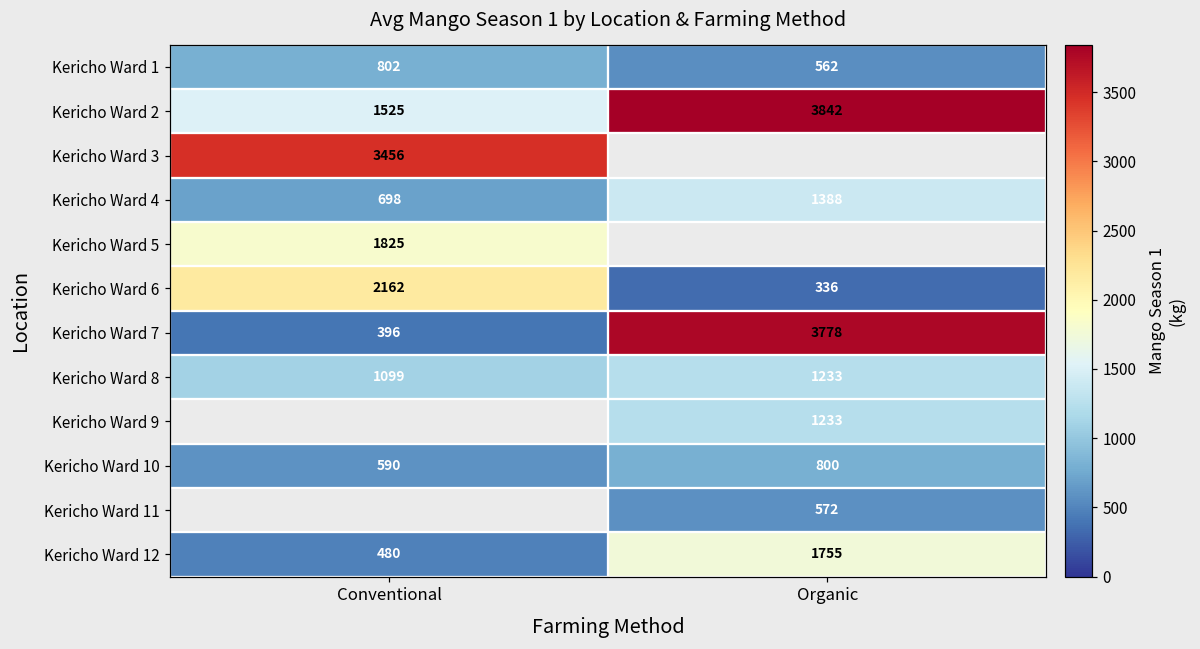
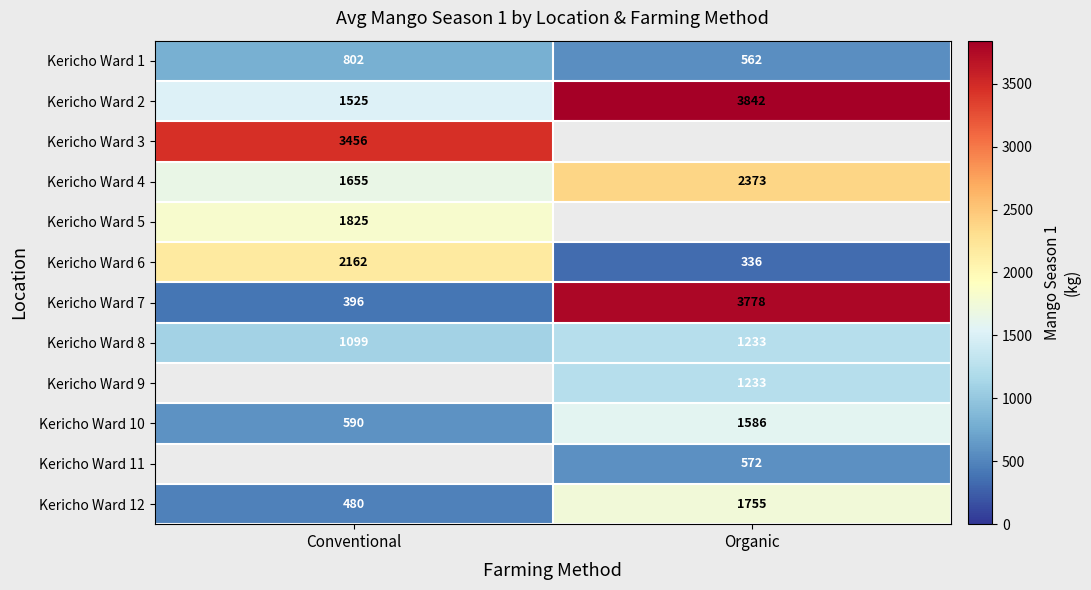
  {
    "Kericho Ward 1": {
      "Conventional": 802,
      "Organic": 562
    },
    "Kericho Ward 2": {
      "Conventional": 1525,
      "Organic": 3842
    },
    "Kericho Ward 3": {
      "Conventional": 3456
    },
    "Kericho Ward 4": {
-     "Conventional": 698,
-     "Organic": 1388
+     "Conventional": 1655,
+     "Organic": 2373
    },
    "Kericho Ward 5": {
      "Conventional": 1825
    },
    "Kericho Ward 6": {
      "Conventional": 2162,
      "Organic": 336
    },
    "Kericho Ward 7": {
      "Conventional": 396,
      "Organic": 3778
    },
    "Kericho Ward 8": {
      "Conventional": 1099,
      "Organic": 1233
    },
    "Kericho Ward 9": {
      "Organic": 1233
    },
    "Kericho Ward 10": {
      "Conventional": 590,
-     "Organic": 800
+     "Organic": 1586
    },
    "Kericho Ward 11": {
      "Organic": 572
    },
    "Kericho Ward 12": {
      "Conventional": 480,
      "Organic": 1755
    }
  }
